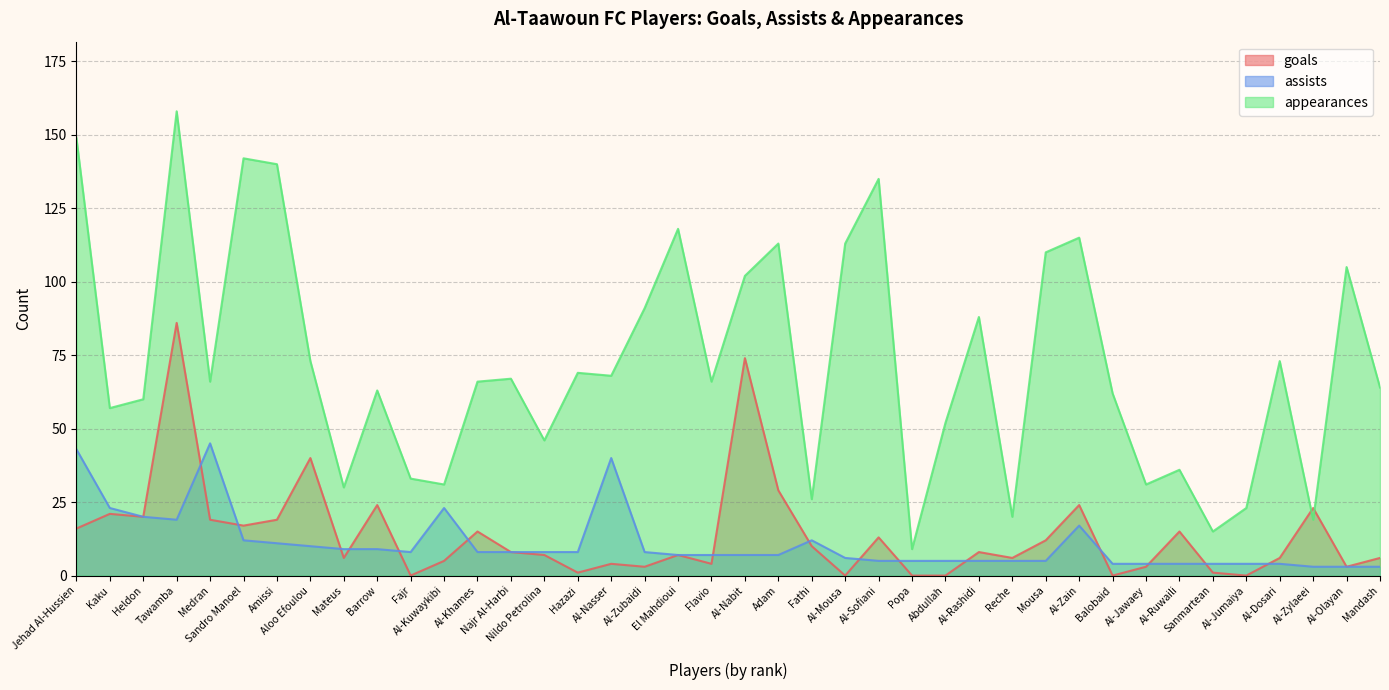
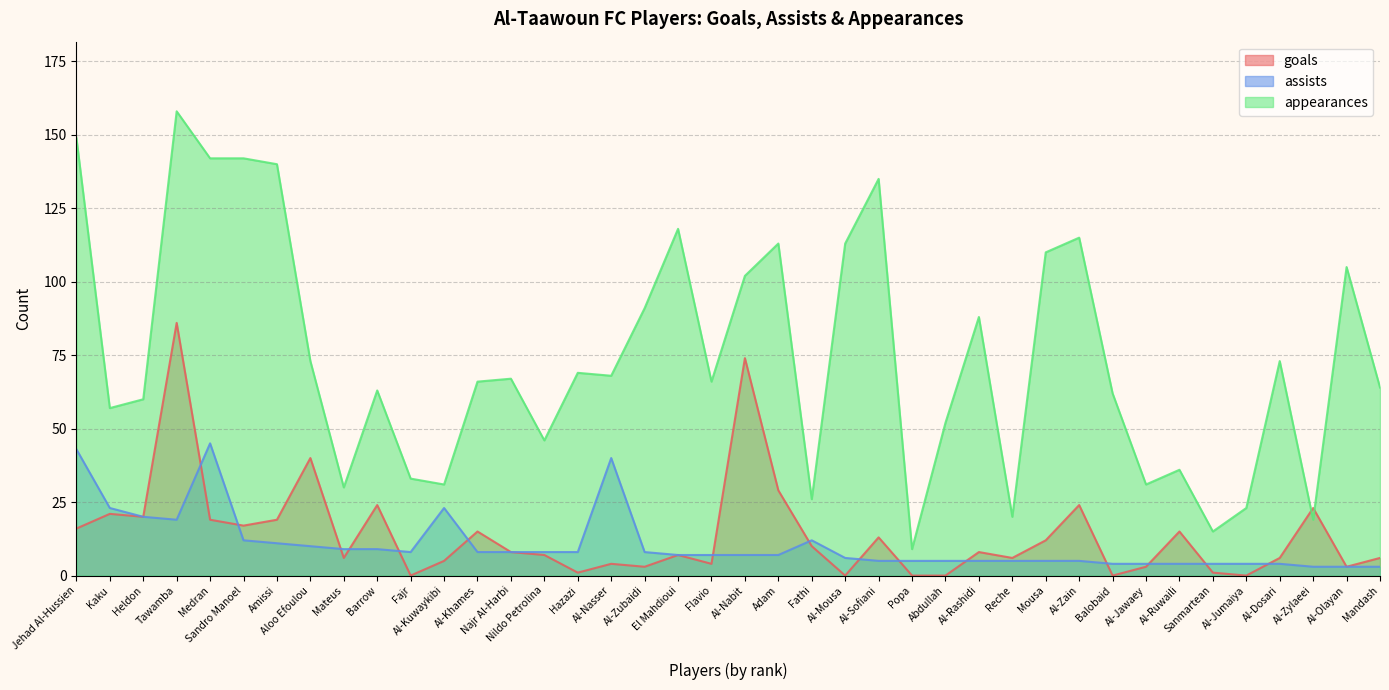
  {
    "goals": {
      "Jehad Al-Hussien": 16,
      "Kaku": 21,
      "Tawamba": 86,
      "Medran": 19,
      "Sandro Manoel": 17,
      "Amissi": 19,
      "Aloo Efoulou": 40,
      "Mateus": 6,
      "Barrow": 24,
      "Fajr": 0,
      "Al-Kuwaykibi": 5,
      "Al-Khames": 15,
      "Nildo Petrolina": 7,
      "Hazazi": 1,
      "Al-Nasser": 4,
      "Al-Zubaidi": 3,
      "Flavio": 4,
      "Al-Nabit": 74,
      "Adam": 29,
      "Fathi": 10,
      "Al-Mousa": 0,
      "Al-Sofiani": 13,
      "Popa": 0,
      "Abdullah": 0,
      "Al-Rashidi": 8,
      "Reche": 6,
      "Mousa": 12,
      "Al-Zain": 24,
      "Balobaid": 0,
      "Al-Jawaey": 3,
      "Al-Ruwaili": 15,
      "Sanmartean": 1,
      "Al-Jumaiya": 0,
      "Al-Dosari": 6,
      "Al-Zylaeei": 23,
      "Mandash": 6
    },
    "assists": {
      "Jehad Al-Hussien": 43,
      "Kaku": 23,
      "Tawamba": 19,
      "Medran": 45,
      "Sandro Manoel": 12,
      "Amissi": 11,
      "Aloo Efoulou": 10,
      "Mateus": 9,
      "Barrow": 9,
      "Fajr": 8,
      "Al-Kuwaykibi": 23,
      "Al-Khames": 8,
      "Nildo Petrolina": 8,
      "Hazazi": 8,
      "Al-Nasser": 40,
      "Al-Zubaidi": 8,
      "Flavio": 7,
      "Al-Nabit": 7,
      "Adam": 7,
      "Fathi": 12,
      "Al-Mousa": 6,
      "Al-Sofiani": 5,
      "Popa": 5,
      "Abdullah": 5,
      "Al-Rashidi": 5,
      "Reche": 5,
      "Mousa": 5,
-     "Al-Zain": 17,
+     "Al-Zain": 5,
      "Balobaid": 4,
      "Al-Jawaey": 4,
      "Al-Ruwaili": 4,
      "Sanmartean": 4,
      "Al-Jumaiya": 4,
      "Al-Dosari": 4,
      "Al-Zylaeei": 3,
      "Mandash": 3
    },
    "appearances": {
      "Jehad Al-Hussien": 149,
      "Kaku": 57,
      "Heldon": 60,
      "Tawamba": 158,
-     "Medran": 66,
+     "Medran": 142,
      "Sandro Manoel": 142,
      "Amissi": 140,
      "Aloo Efoulou": 73,
      "Mateus": 30,
      "Barrow": 63,
      "Fajr": 33,
      "Al-Kuwaykibi": 31,
      "Al-Khames": 66,
      "Najr Al-Harbi": 67,
      "Nildo Petrolina": 46,
      "Hazazi": 69,
      "Al-Nasser": 68,
      "Al-Zubaidi": 91,
      "El Mahdioui": 118,
      "Flavio": 66,
      "Al-Nabit": 102,
      "Adam": 113,
      "Fathi": 26,
      "Al-Mousa": 113,
      "Al-Sofiani": 135,
      "Popa": 9,
      "Abdullah": 52,
      "Al-Rashidi": 88,
      "Reche": 20,
      "Mousa": 110,
      "Al-Zain": 115,
      "Balobaid": 62,
      "Al-Jawaey": 31,
      "Al-Ruwaili": 36,
      "Sanmartean": 15,
      "Al-Jumaiya": 23,
      "Al-Dosari": 73,
      "Al-Zylaeei": 19,
      "Al-Olayan": 105,
      "Mandash": 64
    }
  }
